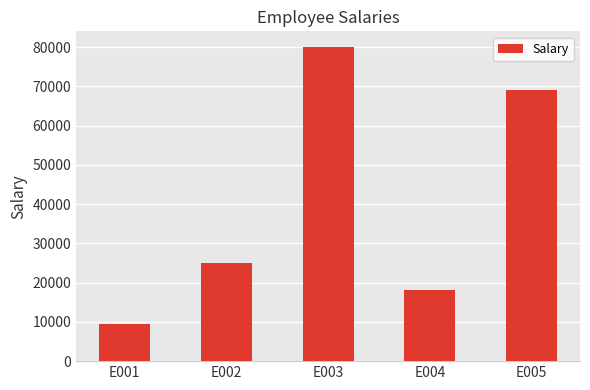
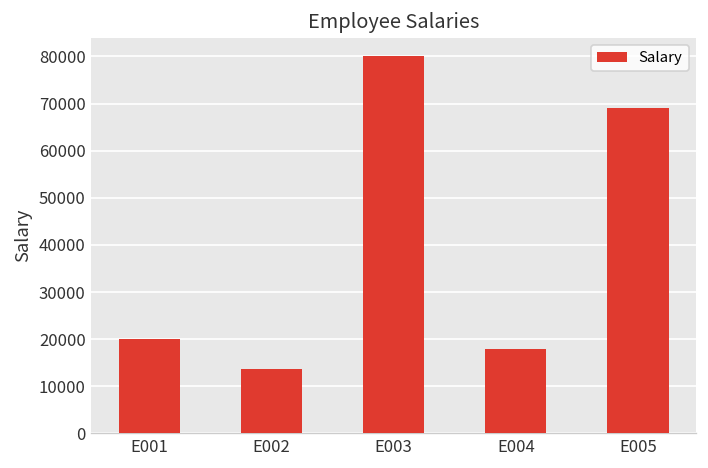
  {
-   "E001": 9000,
-   "E002": 25000,
+   "E001": 20000,
+   "E002": 14000,
    "E003": 80000,
    "E004": 18000,
    "E005": 69000
  }
